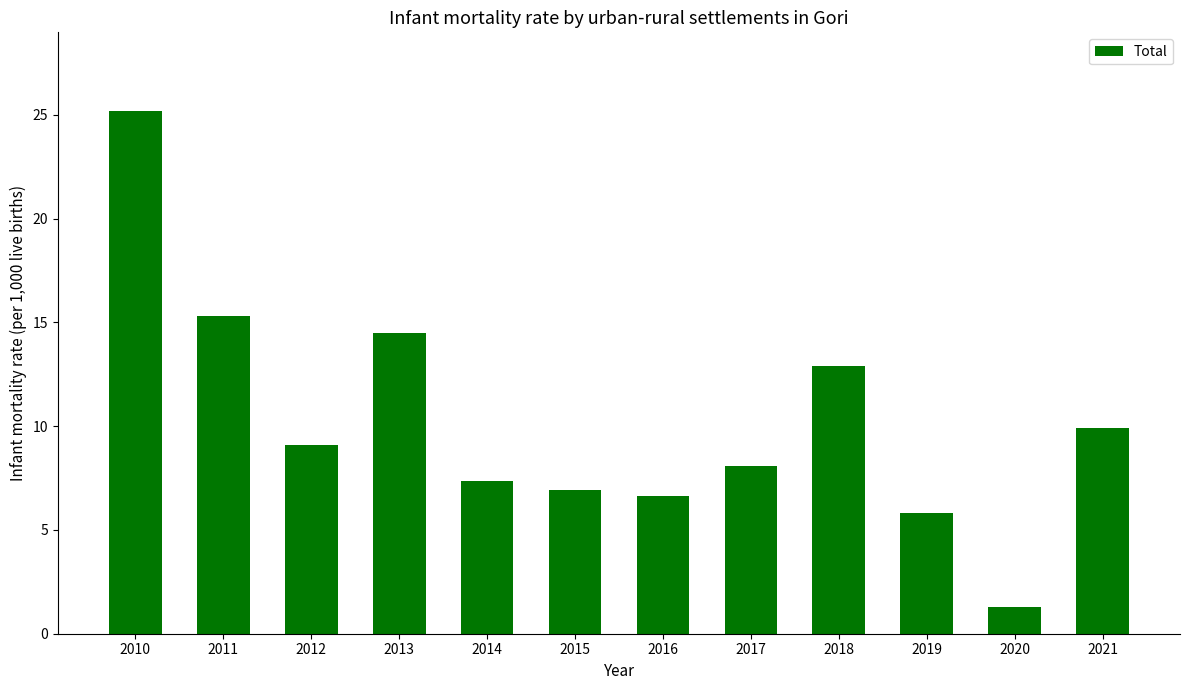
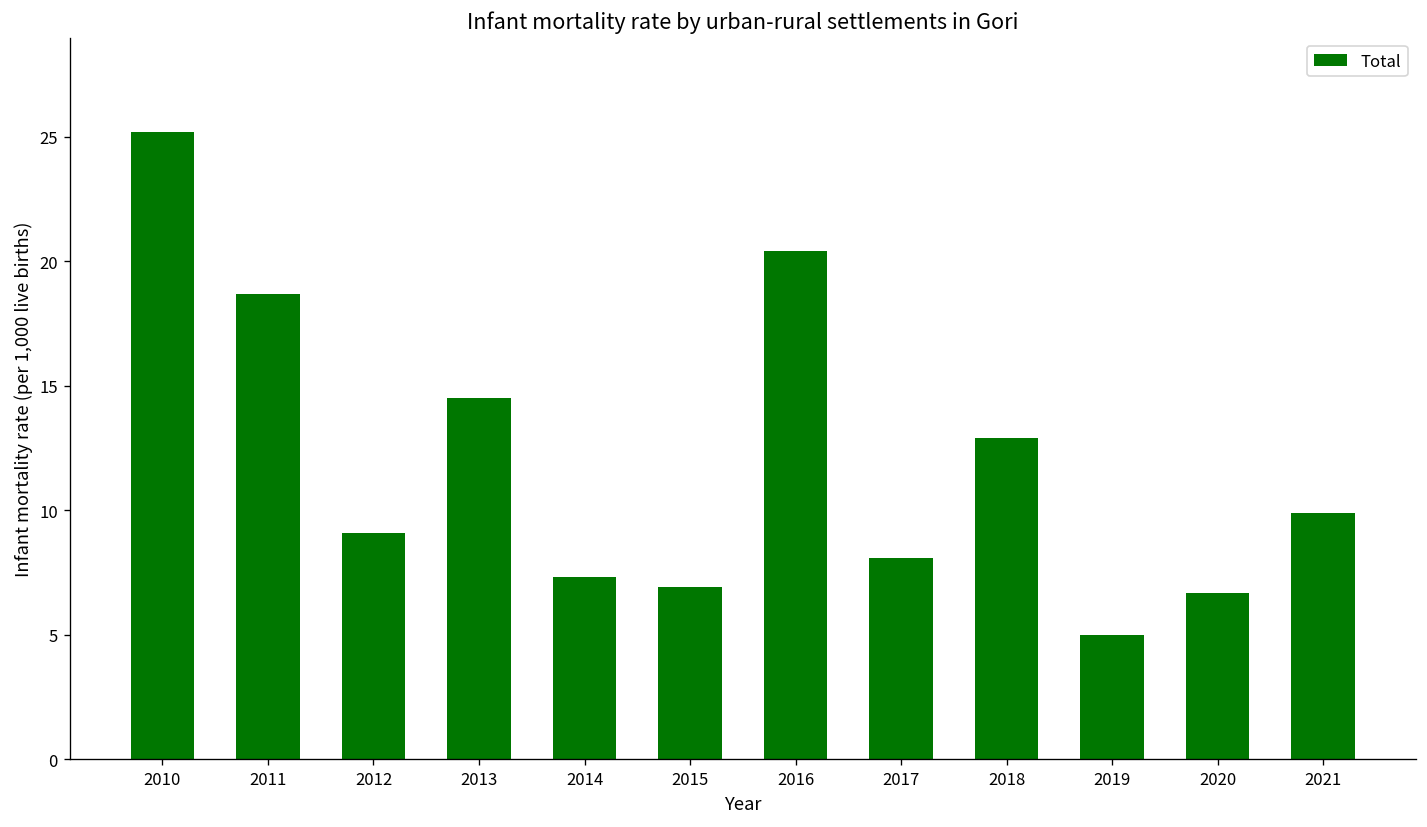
  {
    "2010": 25.2,
-   "2011": 15.3,
+   "2011": 18.7,
    "2012": 9.1,
    "2013": 14.5,
    "2014": 7.3,
    "2015": 6.9,
-   "2016": 6.6,
+   "2016": 20.4,
    "2017": 8.1,
    "2018": 12.9,
-   "2019": 5.8,
-   "2020": 1.3,
+   "2019": 5.0,
+   "2020": 6.7,
    "2021": 9.9
  }
